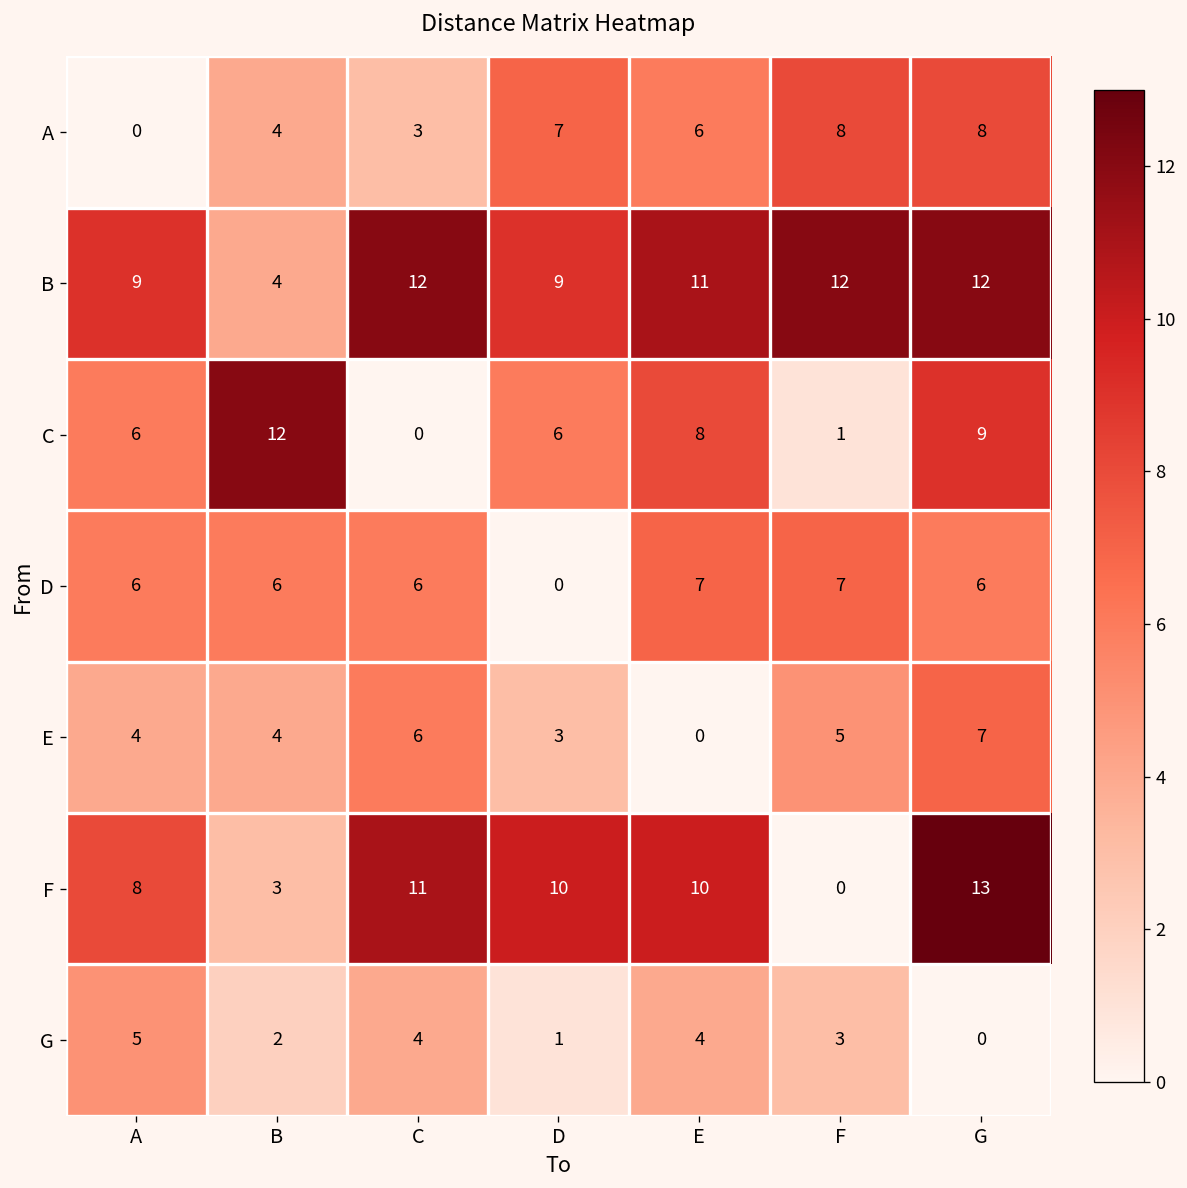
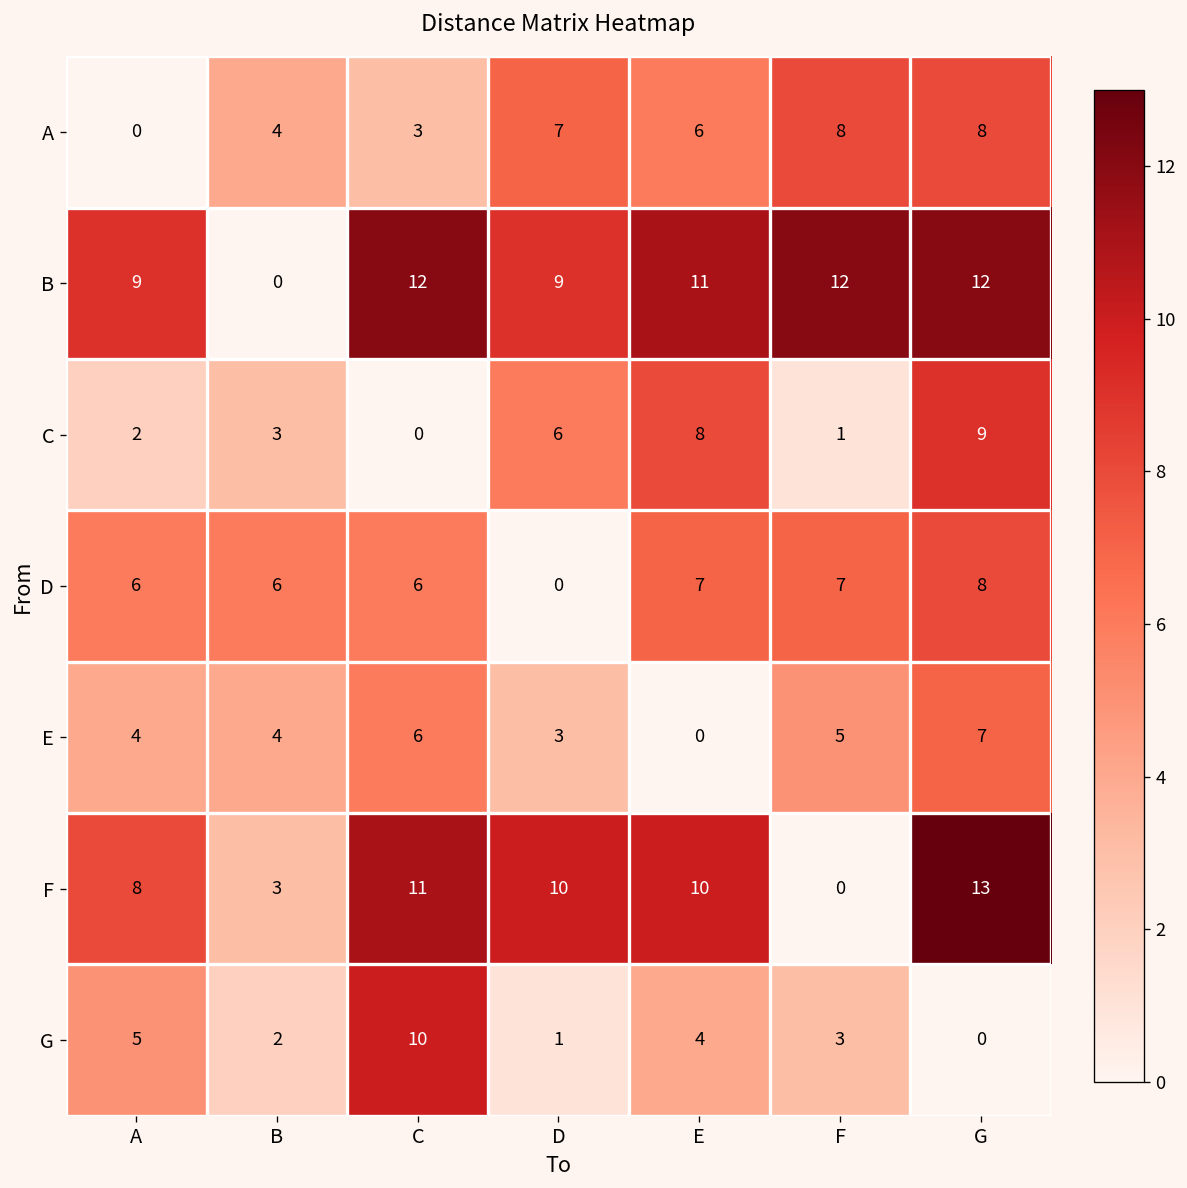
  {
    "A": {
      "A": 0,
      "B": 4,
      "C": 3,
      "D": 7,
      "E": 6,
      "F": 8,
      "G": 8
    },
    "B": {
      "A": 9,
-     "B": 4,
+     "B": 0,
      "C": 12,
      "D": 9,
      "E": 11,
      "F": 12,
      "G": 12
    },
    "C": {
-     "A": 6,
-     "B": 12,
+     "A": 2,
+     "B": 3,
      "C": 0,
      "D": 6,
      "E": 8,
      "F": 1,
      "G": 9
    },
    "D": {
      "A": 6,
      "B": 6,
      "C": 6,
      "D": 0,
      "E": 7,
      "F": 7,
-     "G": 6
+     "G": 8
    },
    "E": {
      "A": 4,
      "B": 4,
      "C": 6,
      "D": 3,
      "E": 0,
      "F": 5,
      "G": 7
    },
    "F": {
      "A": 8,
      "B": 3,
      "C": 11,
      "D": 10,
      "E": 10,
      "F": 0,
      "G": 13
    },
    "G": {
      "A": 5,
      "B": 2,
-     "C": 4,
+     "C": 10,
      "D": 1,
      "E": 4,
      "F": 3,
      "G": 0
    }
  }
